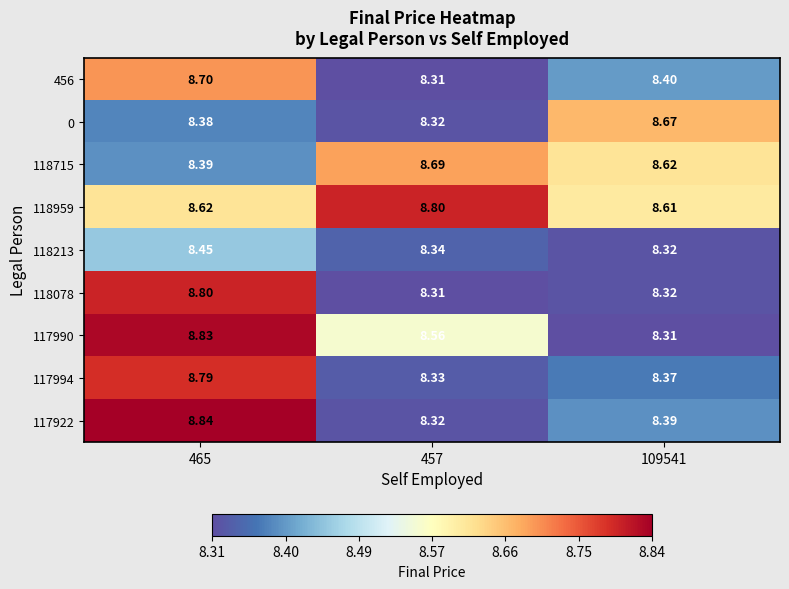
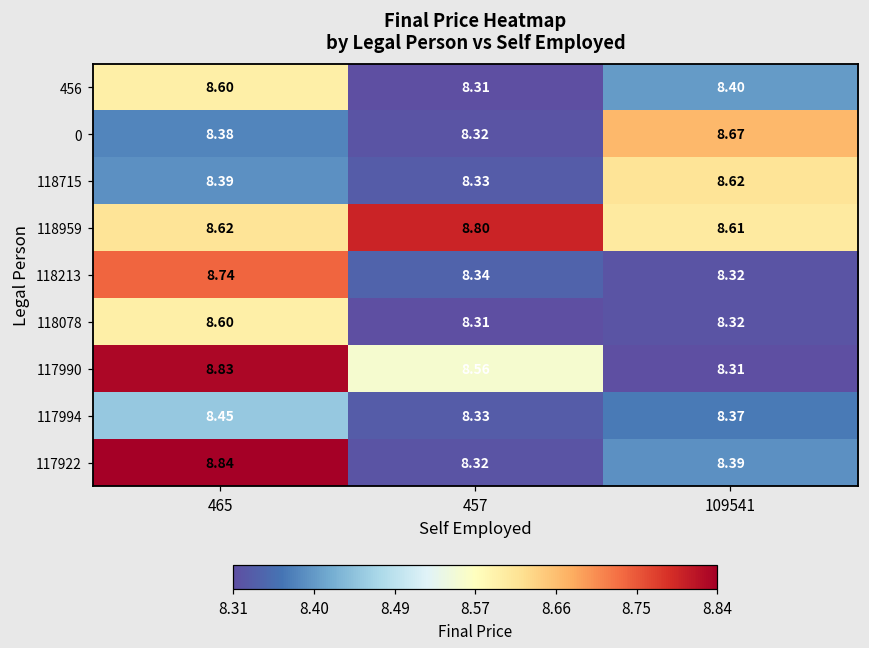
  {
    "456": {
-     "465": 8.70,
+     "465": 8.60,
      "457": 8.31,
      "109541": 8.40
    },
    "0": {
      "465": 8.38,
      "457": 8.32,
      "109541": 8.67
    },
    "118715": {
      "465": 8.39,
-     "457": 8.69,
+     "457": 8.33,
      "109541": 8.62
    },
    "118959": {
      "465": 8.62,
      "457": 8.80,
      "109541": 8.61
    },
    "118213": {
-     "465": 8.45,
+     "465": 8.74,
      "457": 8.34,
      "109541": 8.32
    },
    "118078": {
-     "465": 8.80,
+     "465": 8.60,
      "457": 8.31,
      "109541": 8.32
    },
    "117990": {
      "465": 8.83,
      "457": 8.56,
      "109541": 8.31
    },
    "117994": {
-     "465": 8.79,
+     "465": 8.45,
      "457": 8.33,
      "109541": 8.37
    },
    "117922": {
      "465": 8.84,
      "457": 8.32,
      "109541": 8.39
    }
  }
